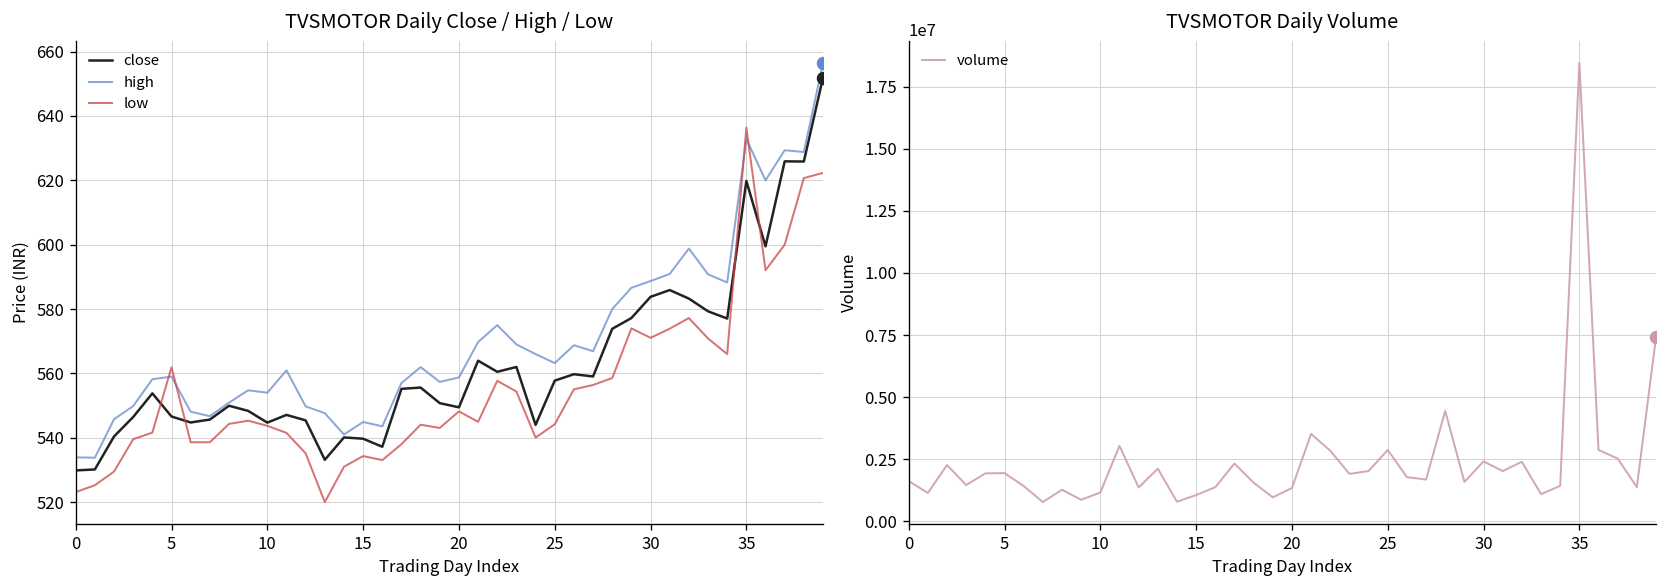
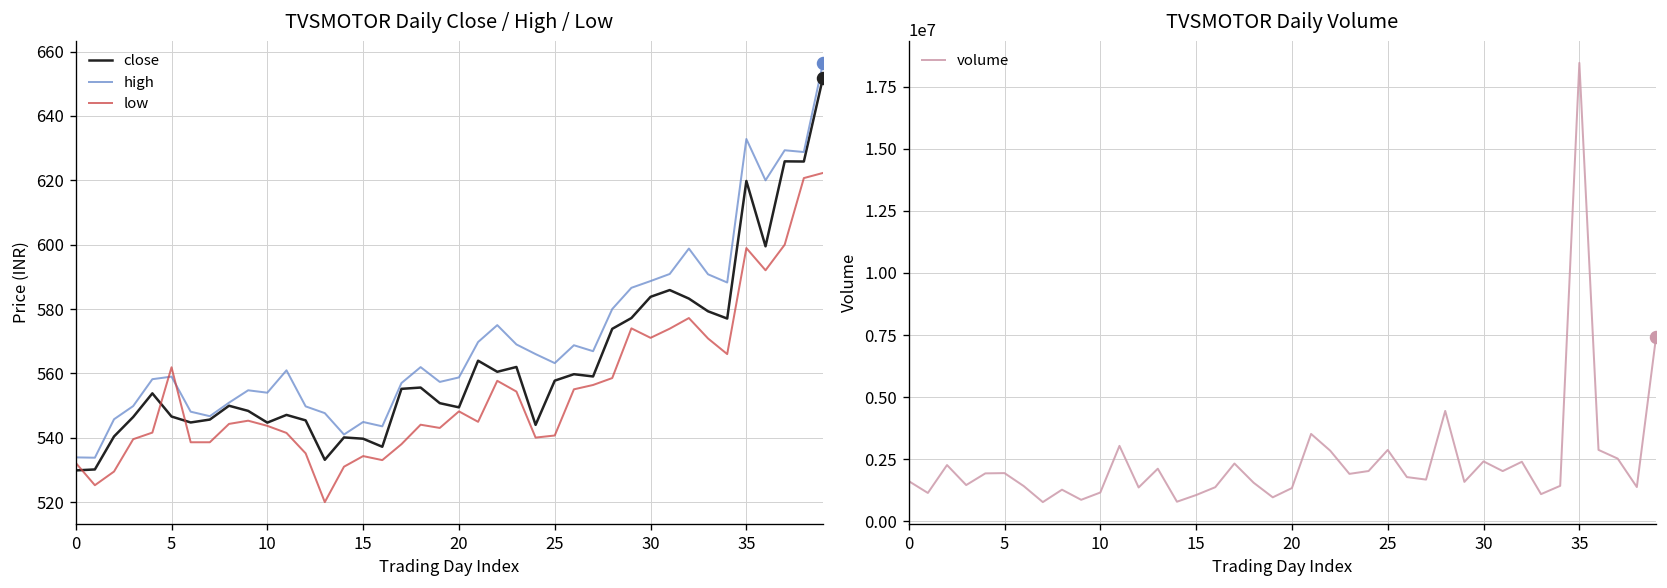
  {
    "TVSMOTOR Daily Close / High / Low": {
      "low": {
-       "0": 523,
+       "0": 532,
        "5": 562,
        "10": 544,
        "15": 534,
        "20": 548,
-       "25": 544,
+       "25": 541,
        "30": 571,
-       "35": 636
+       "35": 599
      }
    }
  }
